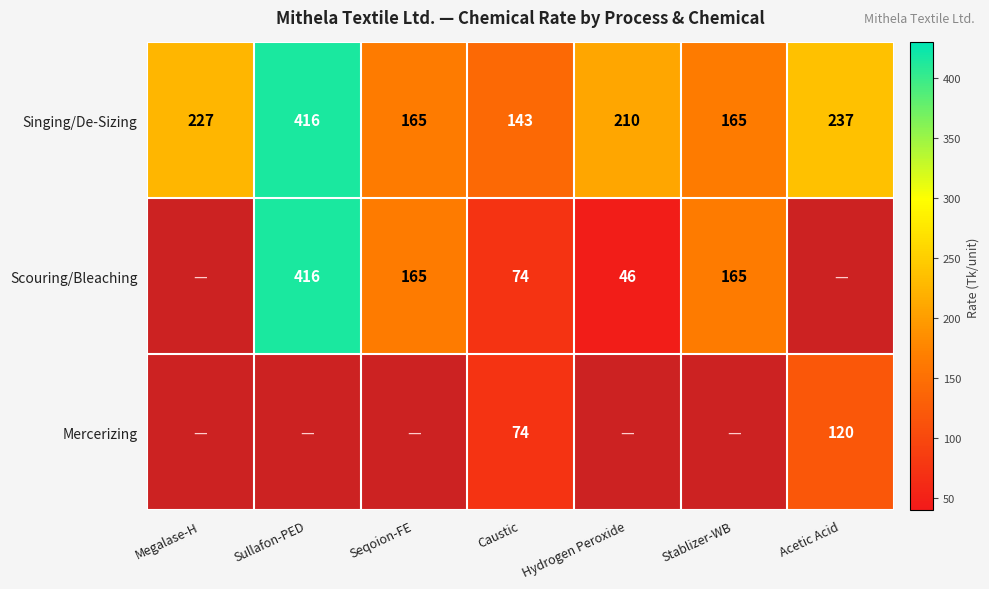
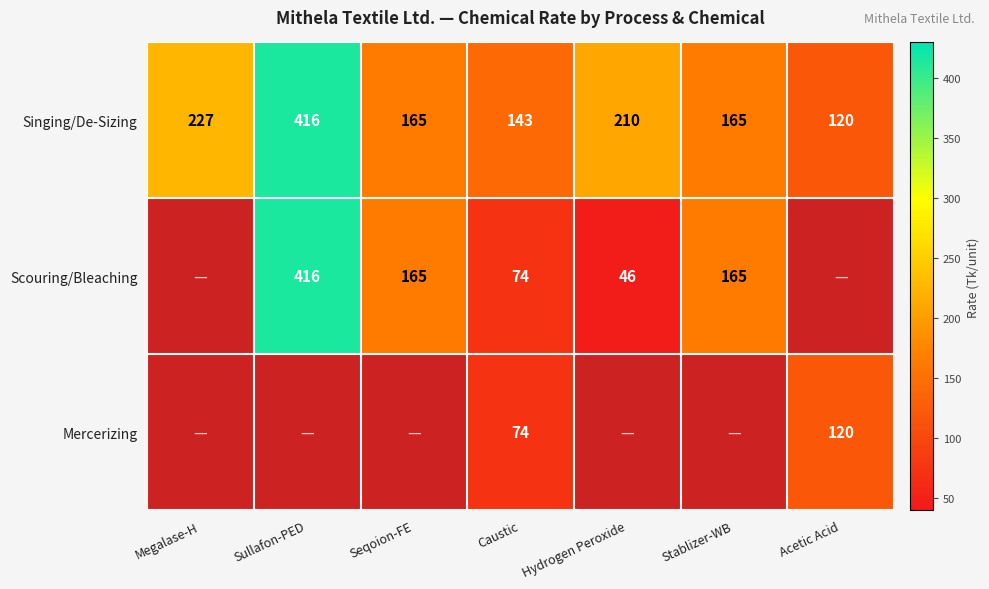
  {
    "Singing/De-Sizing": {
      "Megalase-H": 227,
      "Sullafon-PED": 416,
      "Seqoion-FE": 165,
      "Caustic": 143,
      "Hydrogen Peroxide": 210,
      "Stablizer-WB": 165,
-     "Acetic Acid": 237
+     "Acetic Acid": 120
    },
    "Scouring/Bleaching": {
      "Sullafon-PED": 416,
      "Seqoion-FE": 165,
      "Caustic": 74,
      "Hydrogen Peroxide": 46,
      "Stablizer-WB": 165
    },
    "Mercerizing": {
      "Caustic": 74,
      "Acetic Acid": 120
    }
  }
